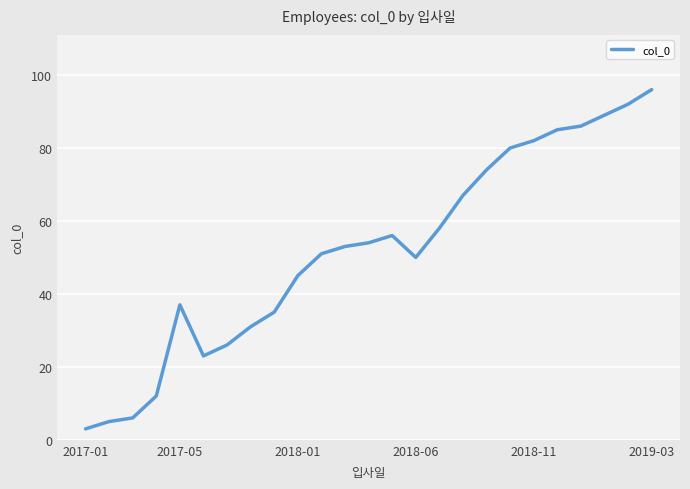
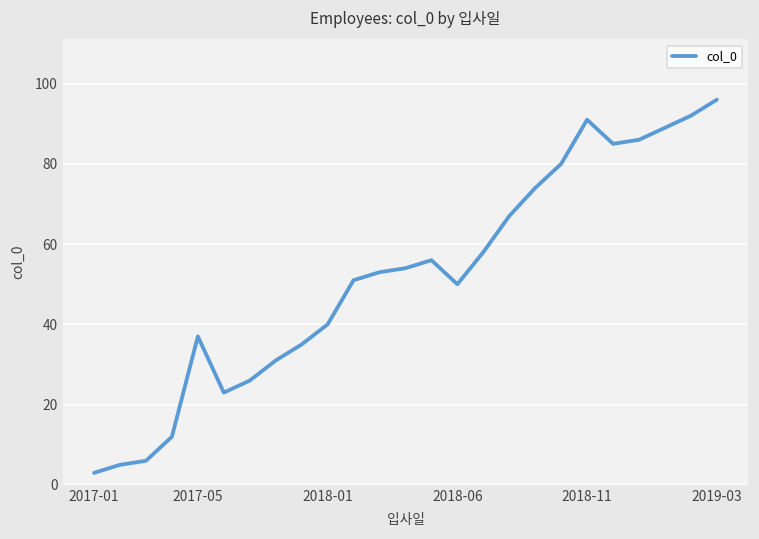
  {
    "2017-01": 3,
    "2017-05": 37,
-   "2018-01": 45,
+   "2018-01": 40,
    "2018-06": 50,
-   "2018-11": 82,
+   "2018-11": 91,
    "2019-03": 96
  }
